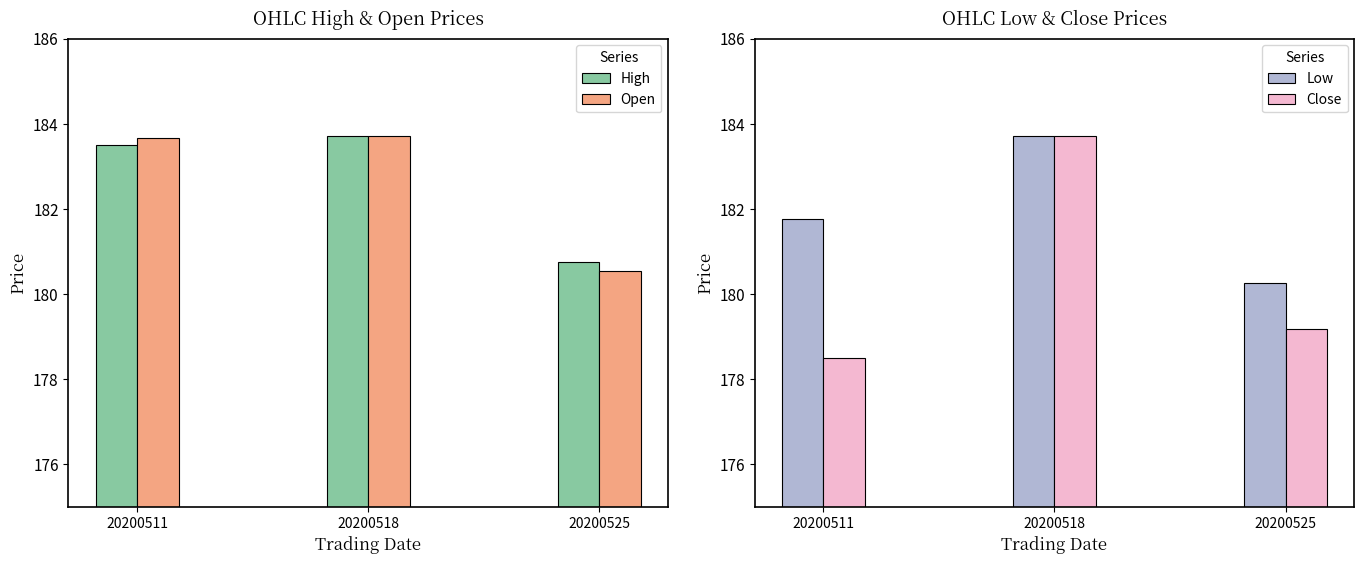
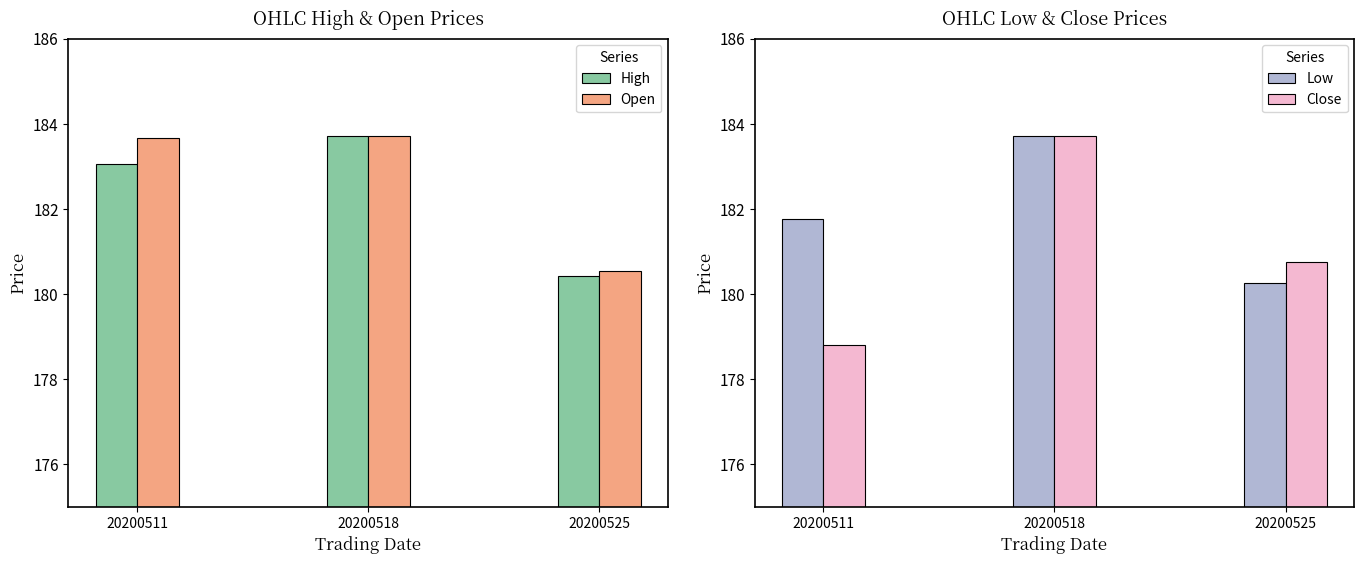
  {
    "OHLC High & Open Prices": {
      "High": {
-       "20200511": 183.5,
+       "20200511": 183.1,
        "20200518": 183.7,
-       "20200525": 180.8
+       "20200525": 180.4
      },
      "Open": {
        "20200511": 183.7,
        "20200518": 183.7,
        "20200525": 180.5
      }
    },
    "OHLC Low & Close Prices": {
      "Low": {
        "20200511": 181.8,
        "20200518": 183.7,
        "20200525": 180.3
      },
      "Close": {
-       "20200511": 178.5,
+       "20200511": 178.8,
        "20200518": 183.7,
-       "20200525": 179.2
+       "20200525": 180.8
      }
    }
  }
